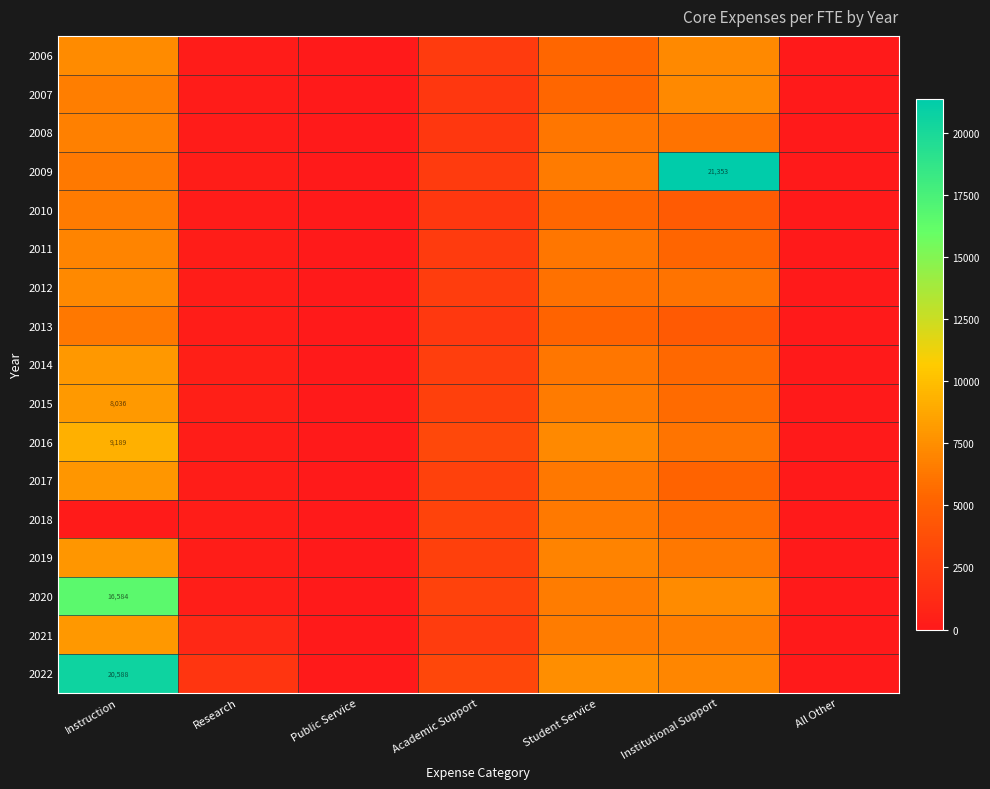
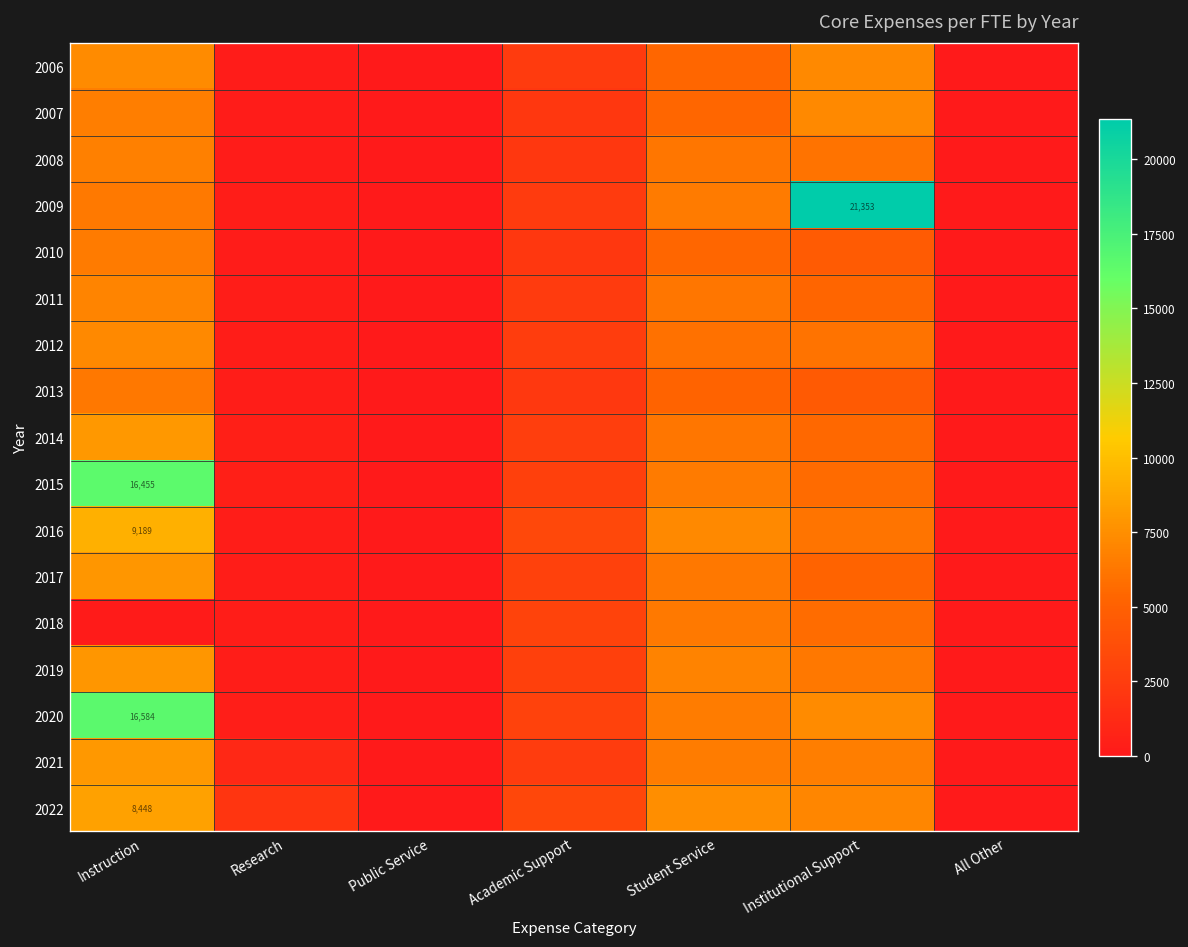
  {
    "2009": {
      "Institutional Support": "21,353"
    },
    "2015": {
-     "Instruction": "8,036"
+     "Instruction": "16,455"
    },
    "2016": {
      "Instruction": "9,189"
    },
    "2020": {
      "Instruction": "16,584"
    },
    "2022": {
-     "Instruction": "20,588"
+     "Instruction": "8,448"
    }
  }
